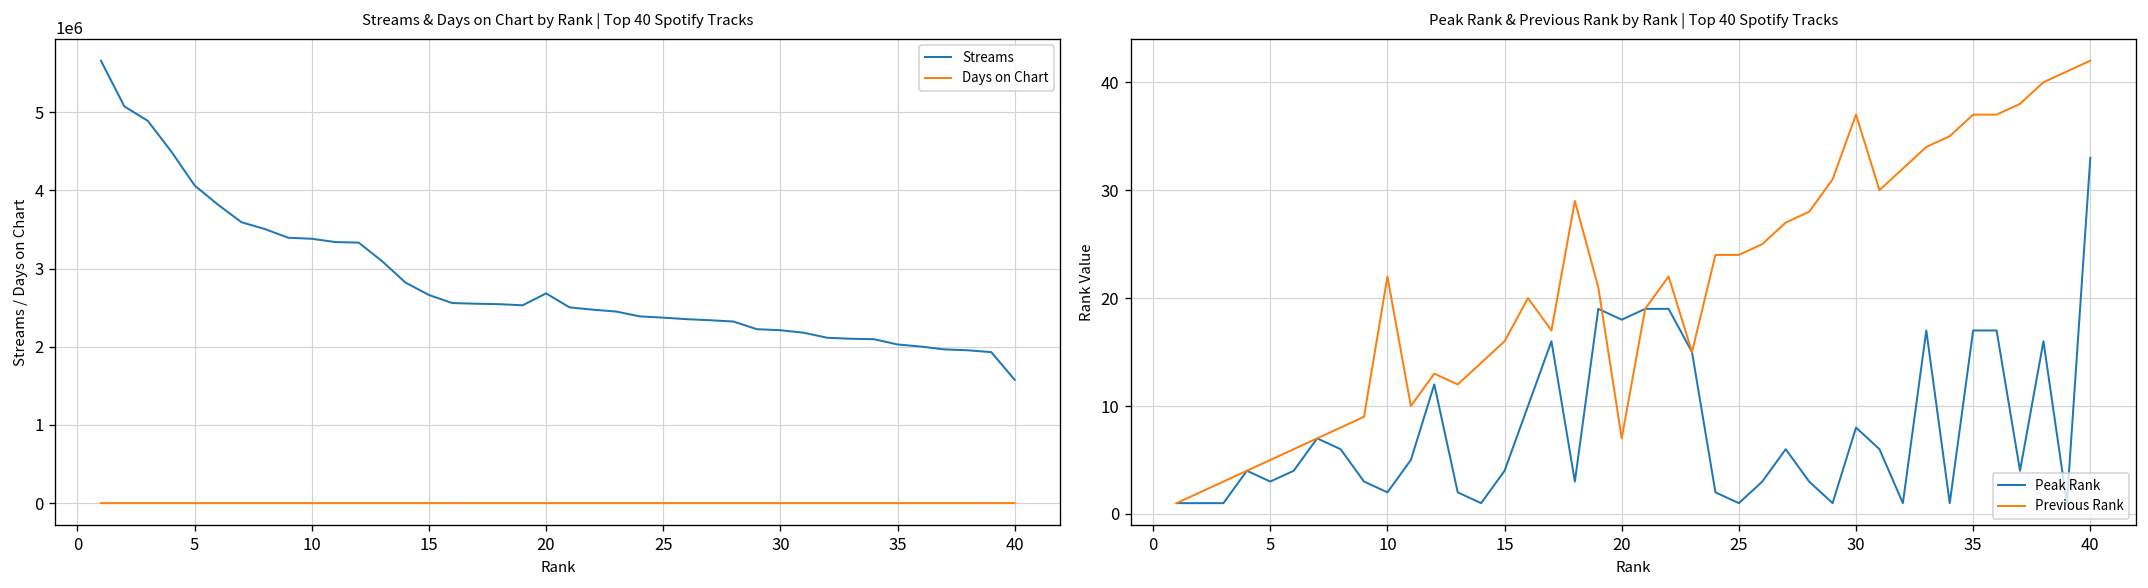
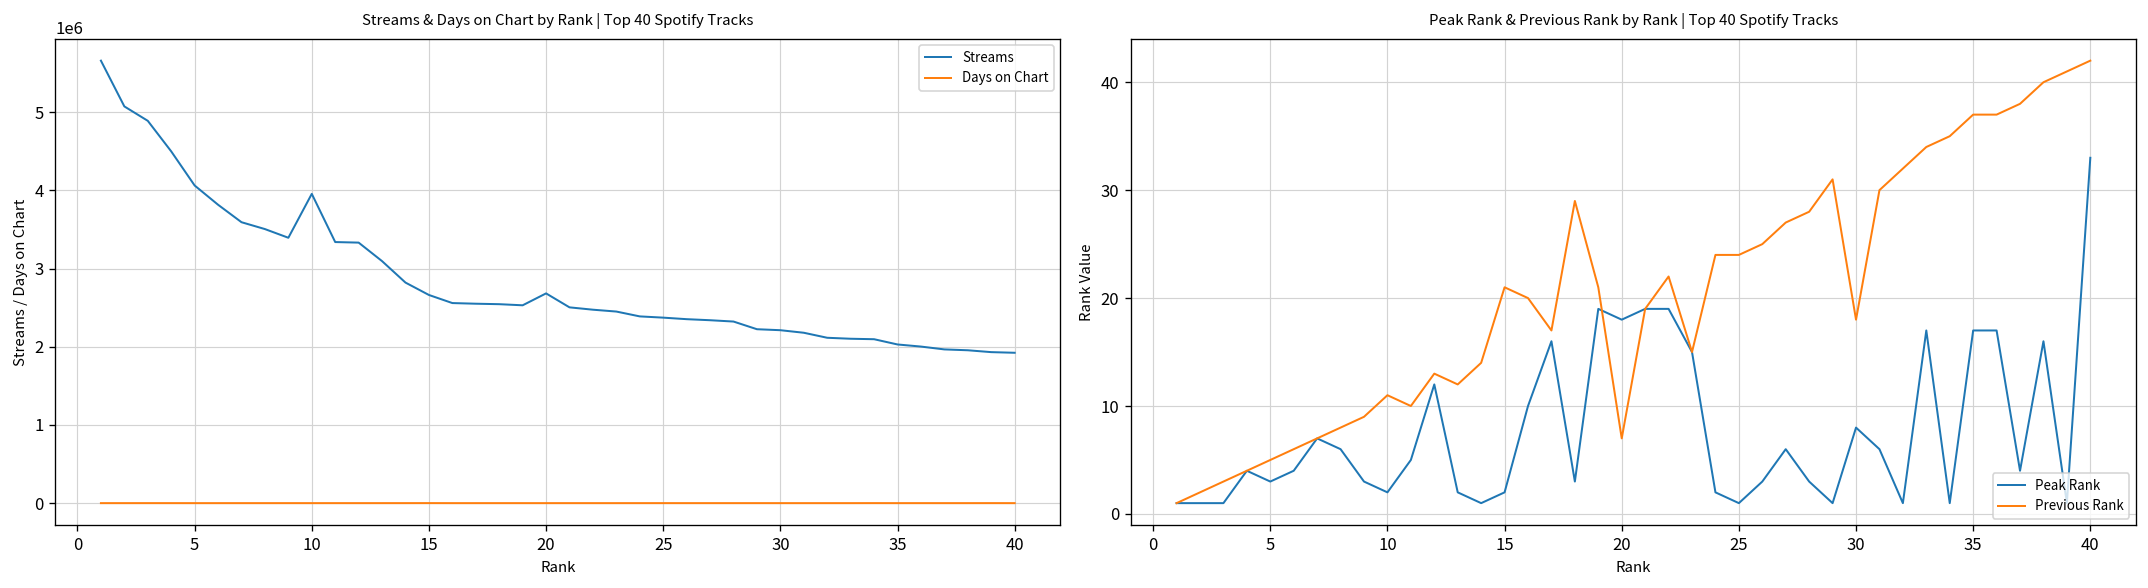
  {
    "Streams & Days on Chart by Rank | Top 40 Spotify Tracks": {
      "Streams": {
        "5": 4100000,
-       "10": 3400000,
+       "10": 4000000,
        "15": 2700000,
        "20": 2700000,
        "25": 2400000,
        "30": 2200000,
        "35": 2000000,
-       "40": 1600000
+       "40": 1900000
      },
      "Days on Chart": {
        "5": 0,
        "10": 0,
        "15": 0,
        "20": 0,
        "25": 0,
        "30": 0,
        "35": 0,
        "40": 0
      }
    },
    "Peak Rank & Previous Rank by Rank | Top 40 Spotify Tracks": {
      "Peak Rank": {
        "5": 3,
        "10": 2,
-       "15": 4,
+       "15": 2,
        "20": 18,
        "25": 1,
        "30": 8,
        "35": 17,
        "40": 33
      },
      "Previous Rank": {
        "5": 5,
-       "10": 22,
-       "15": 16,
+       "10": 11,
+       "15": 21,
        "20": 7,
        "25": 24,
-       "30": 37,
+       "30": 18,
        "35": 37,
        "40": 42
      }
    }
  }
